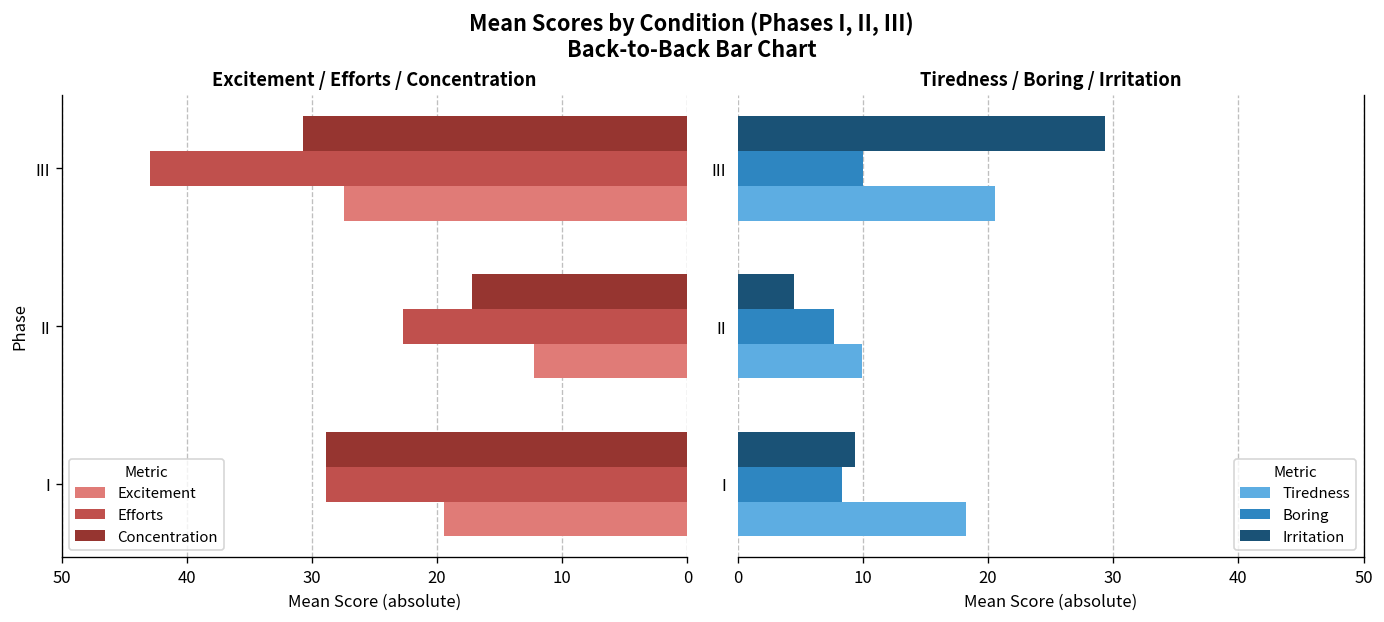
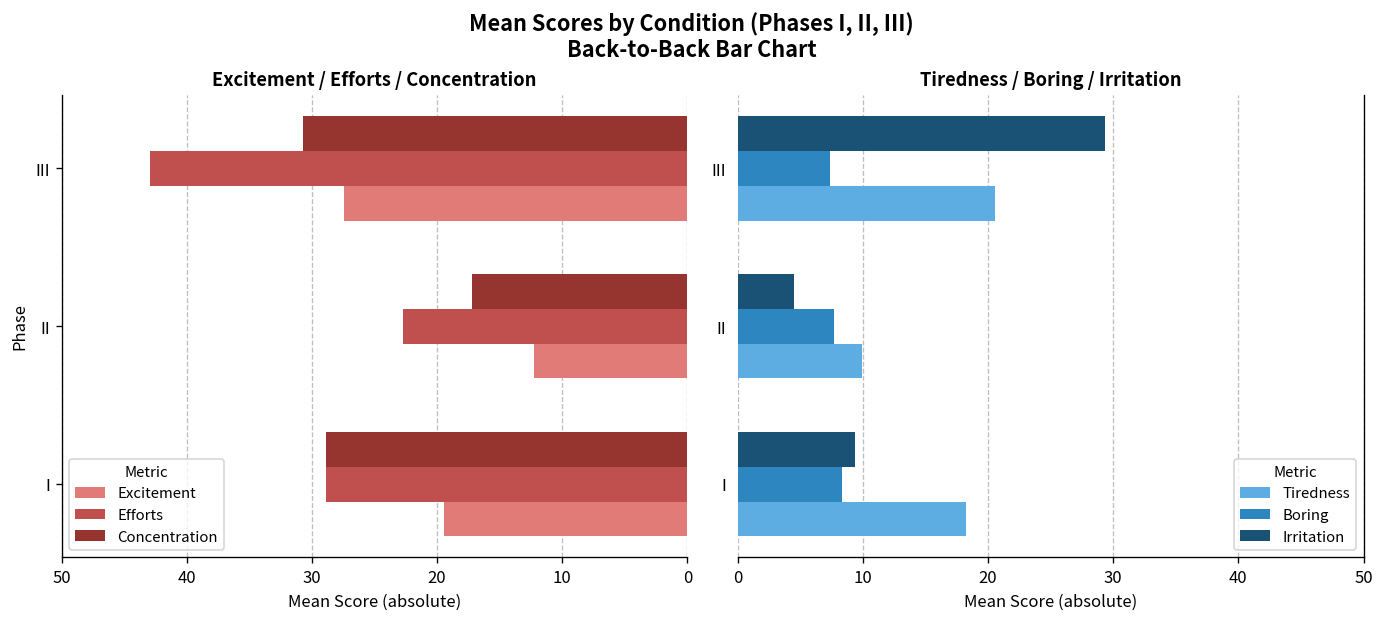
  {
    "Excitement / Efforts / Concentration": {
      "Excitement": {
        "III": 27.4,
        "II": 12.3,
        "I": 19.5
      }
    },
    "Tiredness / Boring / Irritation": {
      "Tiredness": {
        "III": 20.6,
        "II": 9.9,
        "I": 18.3
      },
      "Boring": {
-       "III": 10.0,
+       "III": 7.4,
        "II": 7.7,
        "I": 8.4
      },
      "Irritation": {
        "III": 29.4,
        "II": 4.5,
        "I": 9.4
      }
    }
  }
